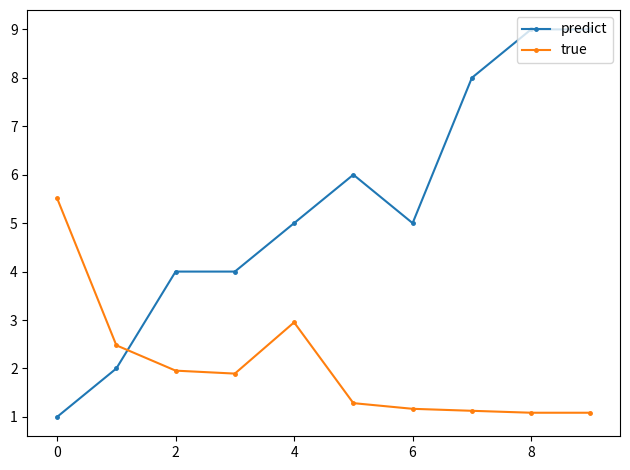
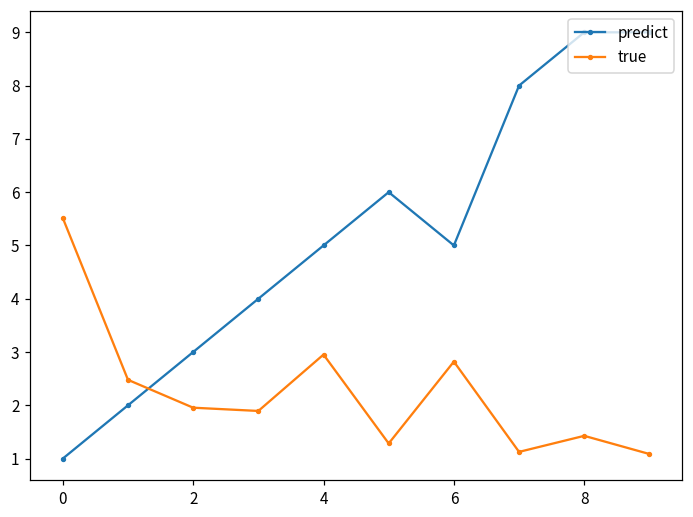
  {
    "predict": {
      "0": 1,
-     "2": 4,
+     "2": 3,
      "4": 5,
      "6": 5
    },
    "true": {
      "0": 5.5,
      "2": 2.0,
      "4": 3.0,
-     "6": 1.2,
-     "8": 1.1
+     "6": 2.8,
+     "8": 1.4
    }
  }
